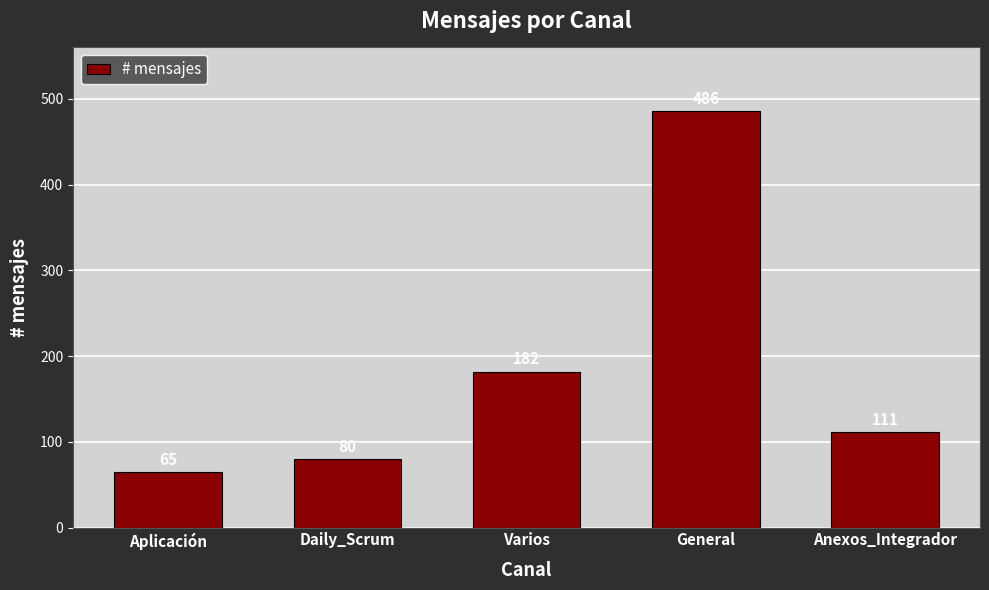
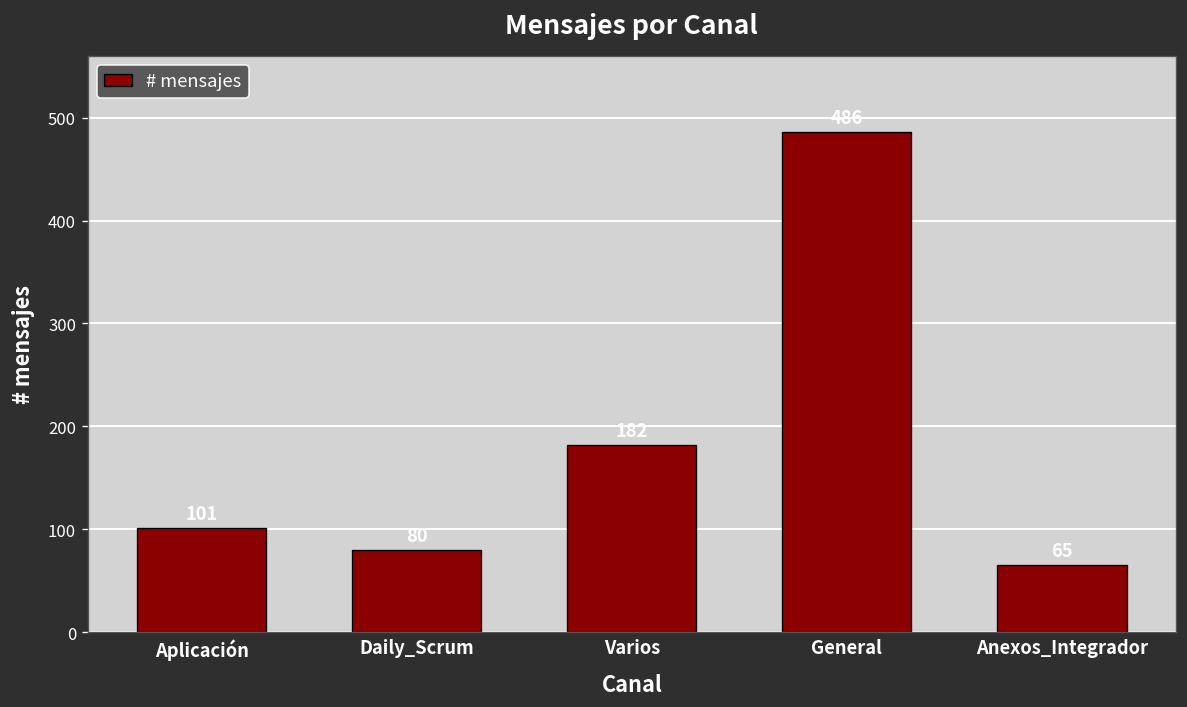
  {
-   "Aplicación": 70,
+   "Aplicación": 100,
    "Daily_Scrum": 80,
    "Varios": 180,
    "General": 490,
-   "Anexos_Integrador": 110
+   "Anexos_Integrador": 70
  }
